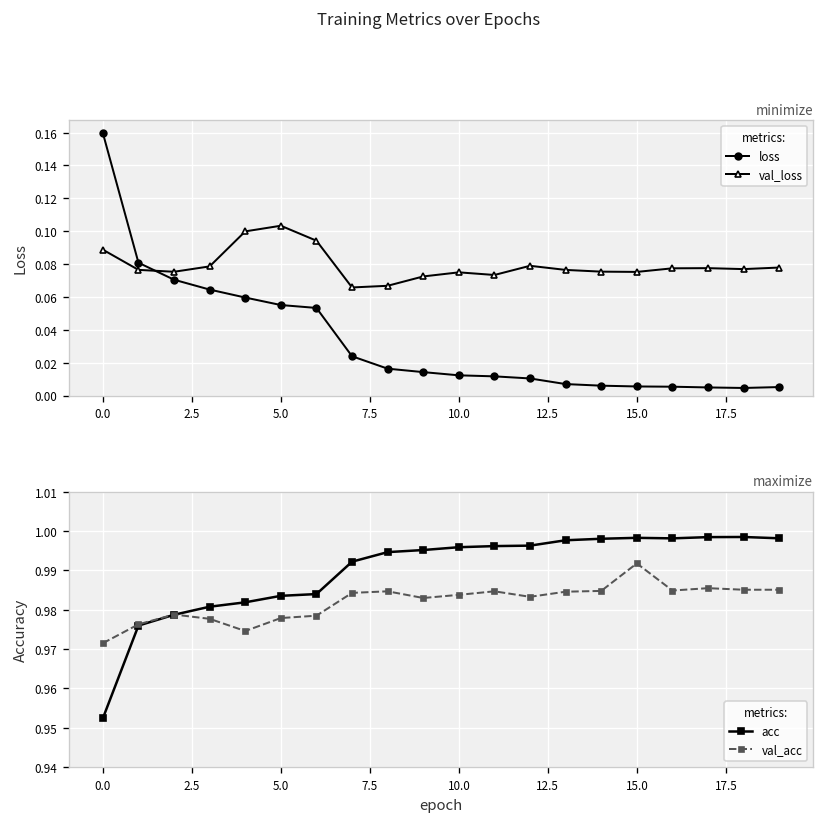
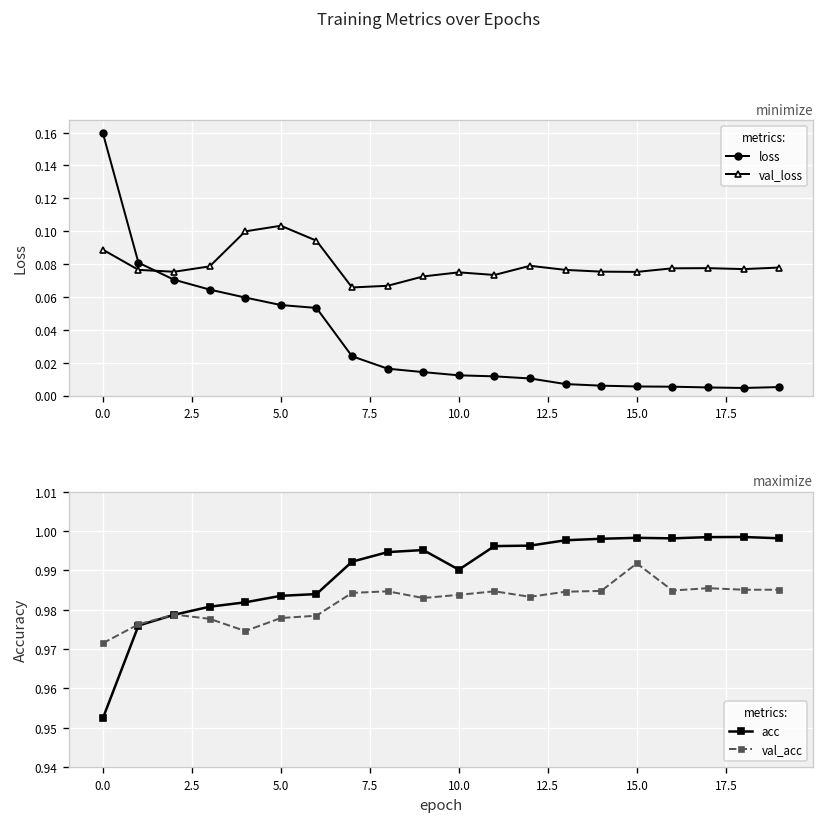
  {
    "maximize": {
      "acc": {
        "0.0": 0.952,
        "5.0": 0.984,
-       "10.0": 0.996,
+       "10.0": 0.990,
        "15.0": 0.998
      },
      "val_acc": {
        "0.0": 0.972,
        "5.0": 0.978,
        "10.0": 0.984,
        "15.0": 0.992
      }
    }
  }
